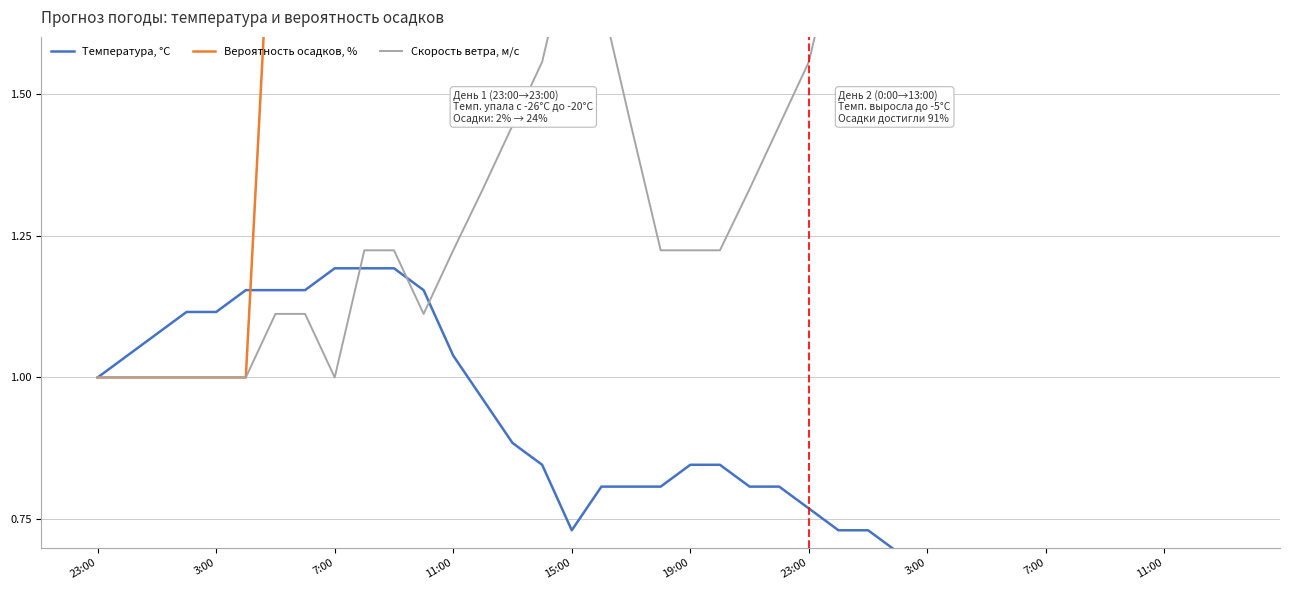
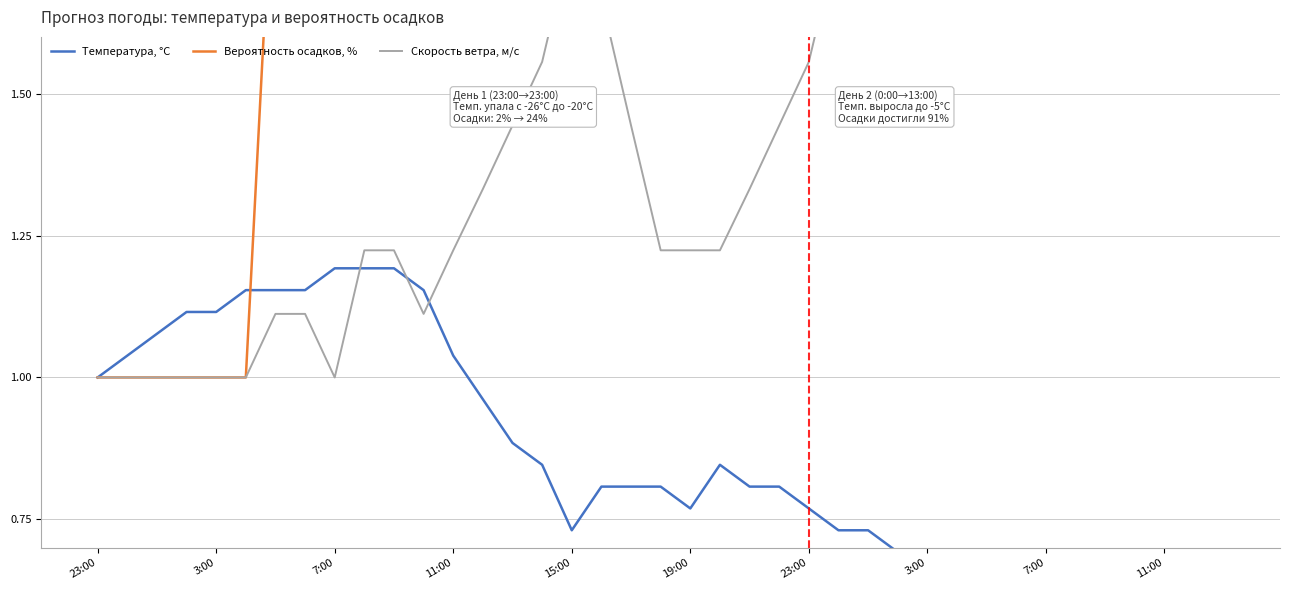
  {
    "Температура, °C": {
      "15:00": 0.73,
-     "19:00": 0.85
+     "19:00": 0.77
    },
    "Скорость ветра, м/c": {
      "19:00": 1.22
    }
  }
